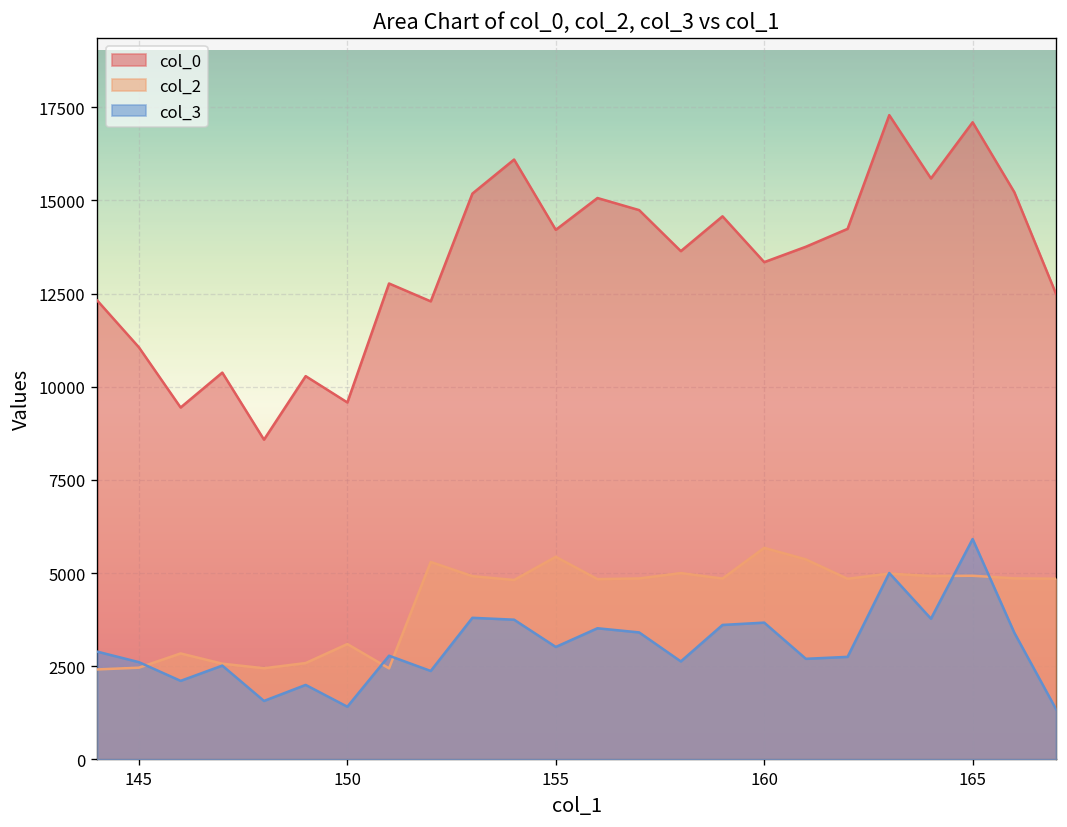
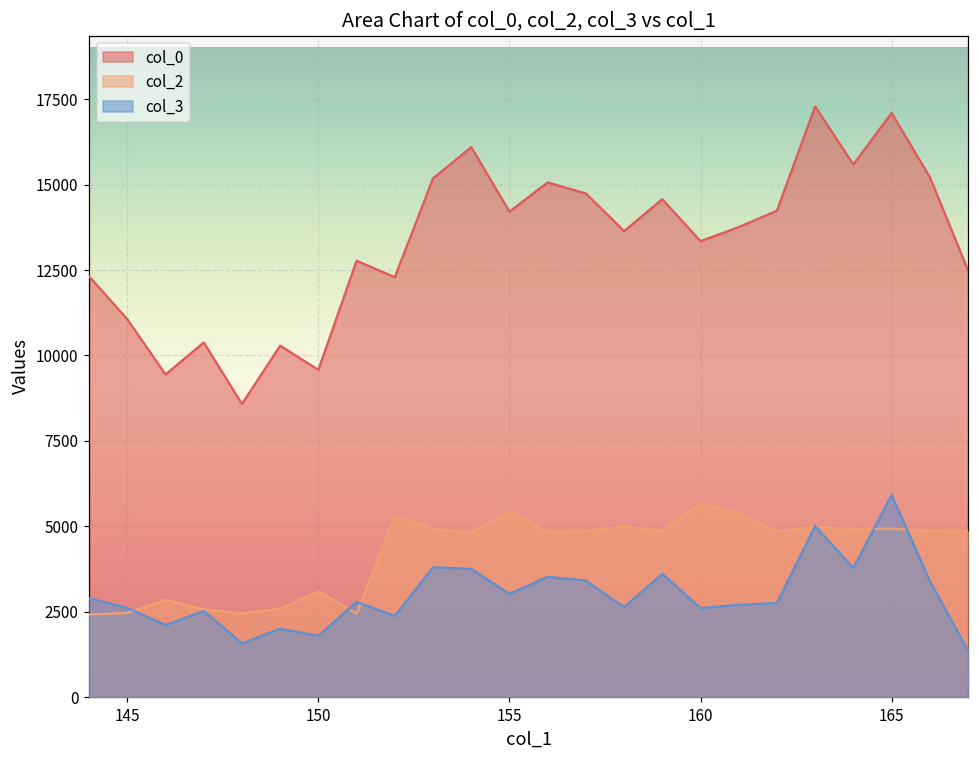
  {
    "col_3": {
      "145": 2600,
-     "150": 1400,
+     "150": 1800,
      "155": 3000,
-     "160": 3700,
+     "160": 2600,
      "165": 5900
    }
  }
